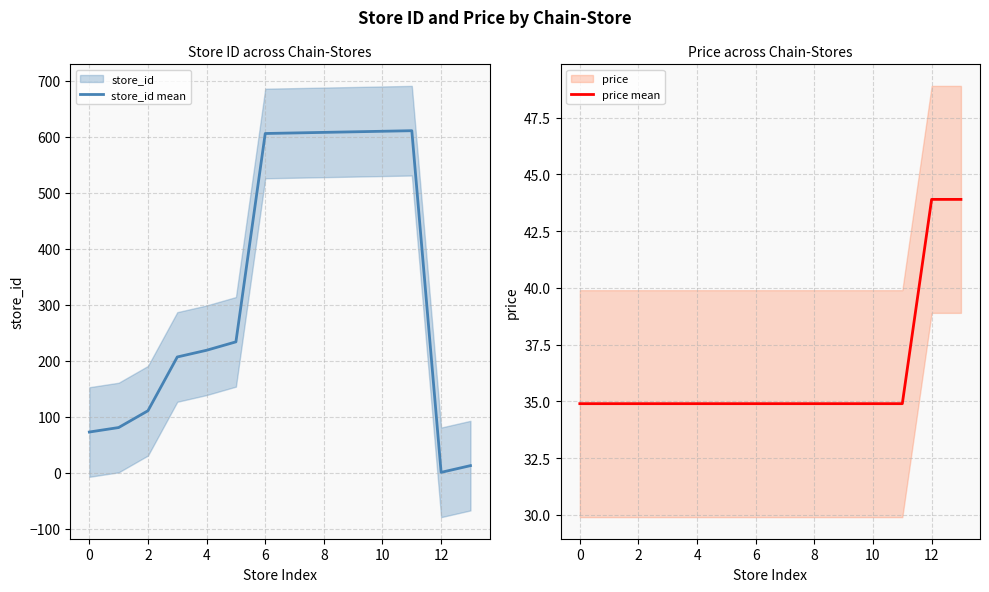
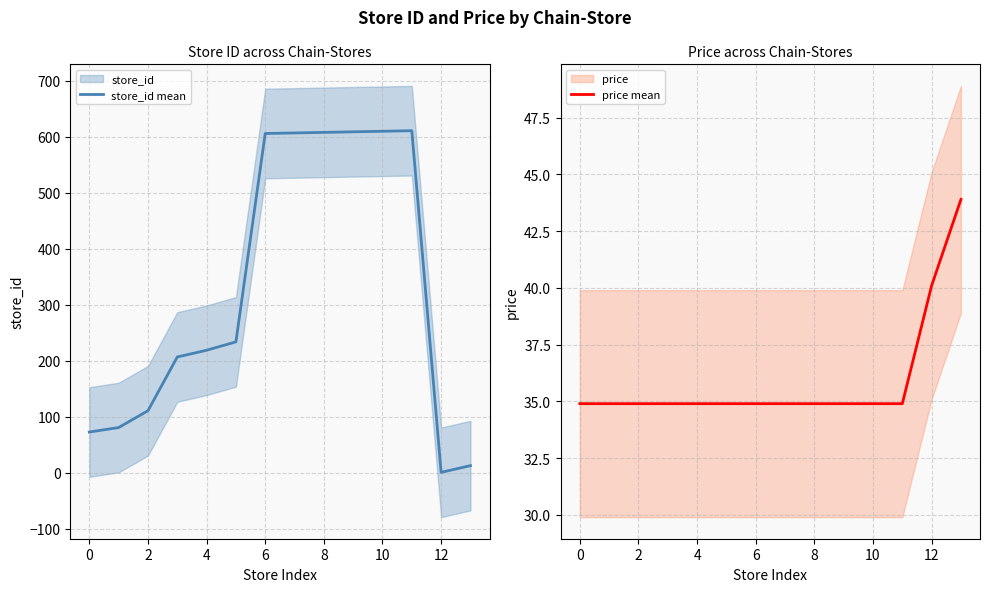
  {
    "Price across Chain-Stores": {
      "price mean": {
        "0": 34.9,
        "2": 34.9,
        "4": 34.9,
        "6": 34.9,
        "8": 34.9,
        "10": 34.9,
-       "12": 43.9
+       "12": 40.1
      }
    }
  }
